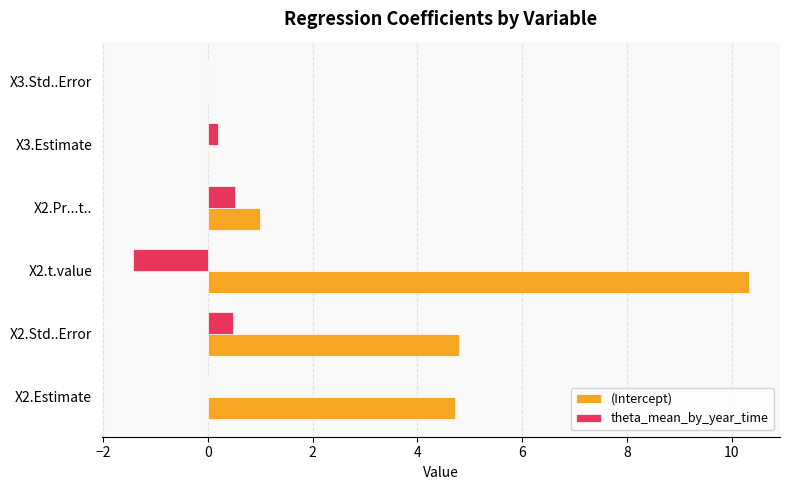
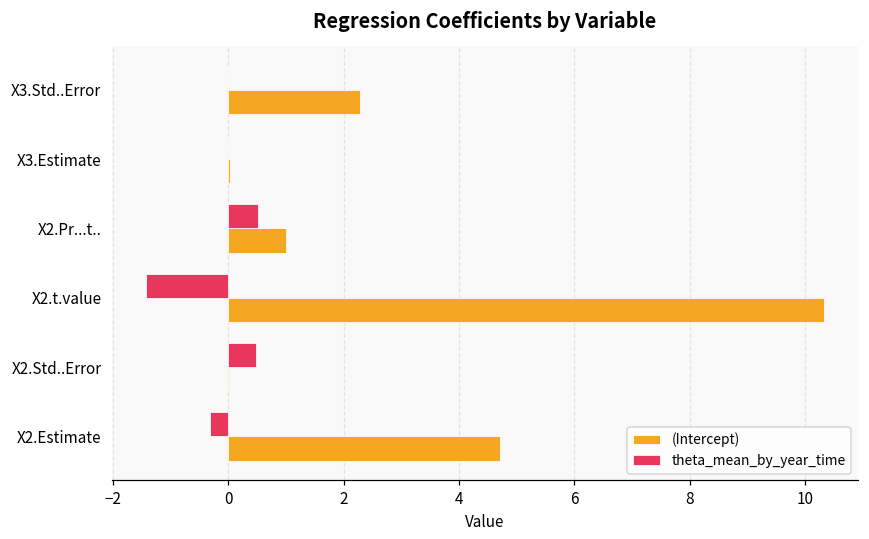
  {
    "(Intercept)": {
-     "X3.Std..Error": 0.0,
+     "X3.Std..Error": 2.3,
      "X2.Pr...t..": 1.0,
      "X2.t.value": 10.3,
-     "X2.Std..Error": 4.8,
+     "X2.Std..Error": 0.0,
      "X2.Estimate": 4.7
    },
    "theta_mean_by_year_time": {
-     "X3.Estimate": 0.2,
+     "X3.Estimate": 0.0,
      "X2.Pr...t..": 0.5,
      "X2.t.value": -1.4,
      "X2.Std..Error": 0.5,
-     "X2.Estimate": 0.0
+     "X2.Estimate": -0.3
    }
  }
